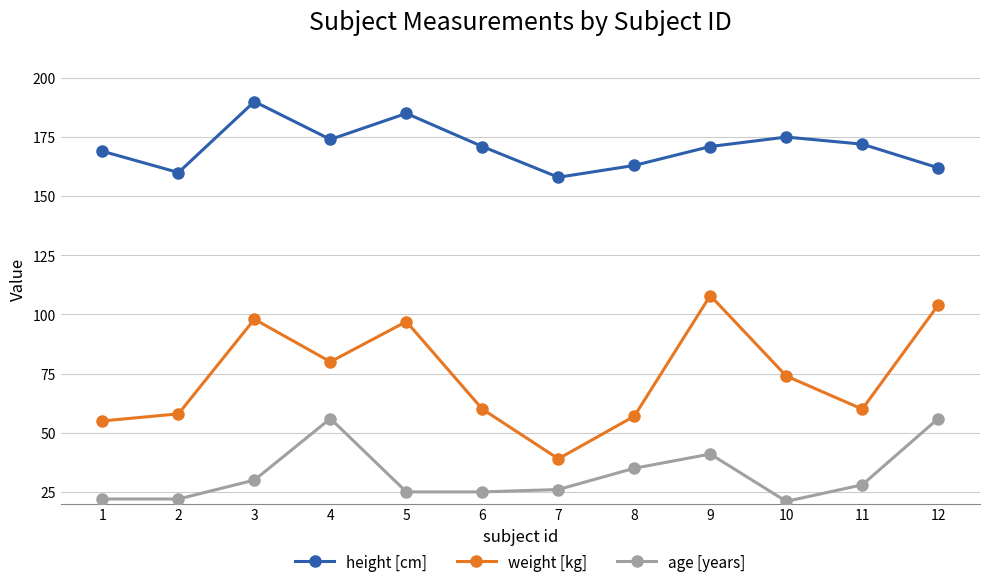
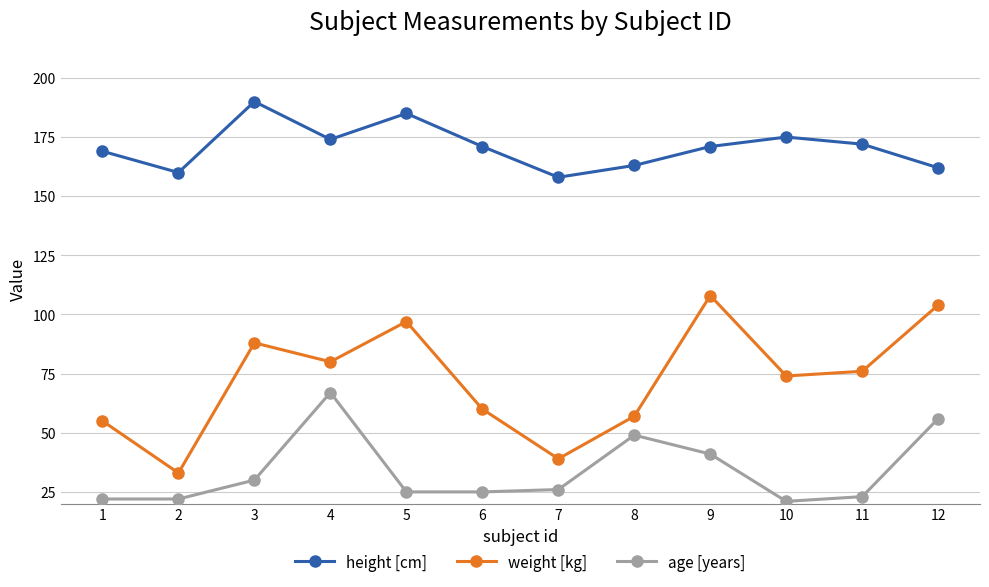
  {
    "height [cm]": {
      "1": 169,
      "2": 160,
      "3": 190,
      "4": 174,
      "5": 185,
      "6": 171,
      "7": 158,
      "8": 163,
      "9": 171,
      "10": 175,
      "11": 172,
      "12": 162
    },
    "weight [kg]": {
      "1": 55,
-     "2": 58,
-     "3": 98,
+     "2": 33,
+     "3": 88,
      "4": 80,
      "5": 97,
      "6": 60,
      "7": 39,
      "8": 57,
      "9": 108,
      "10": 74,
-     "11": 60,
+     "11": 76,
      "12": 104
    },
    "age [years]": {
      "1": 22,
      "2": 22,
      "3": 30,
-     "4": 56,
+     "4": 67,
      "5": 25,
      "6": 25,
      "7": 26,
-     "8": 35,
+     "8": 49,
      "9": 41,
      "10": 21,
-     "11": 28,
+     "11": 23,
      "12": 56
    }
  }
